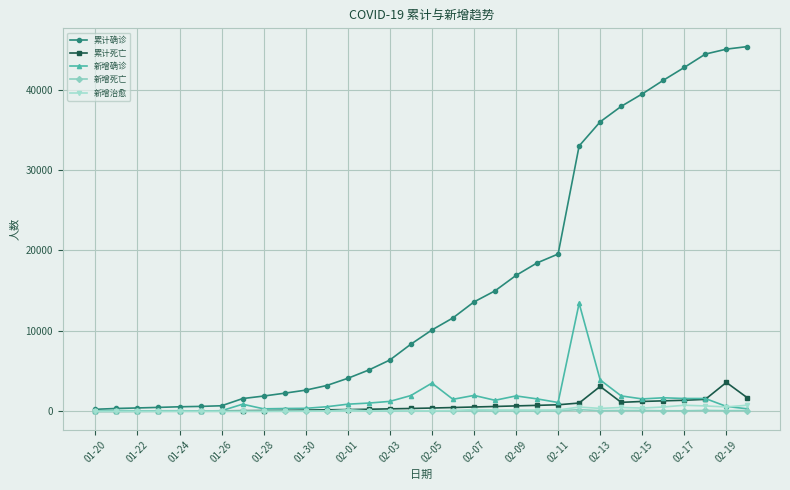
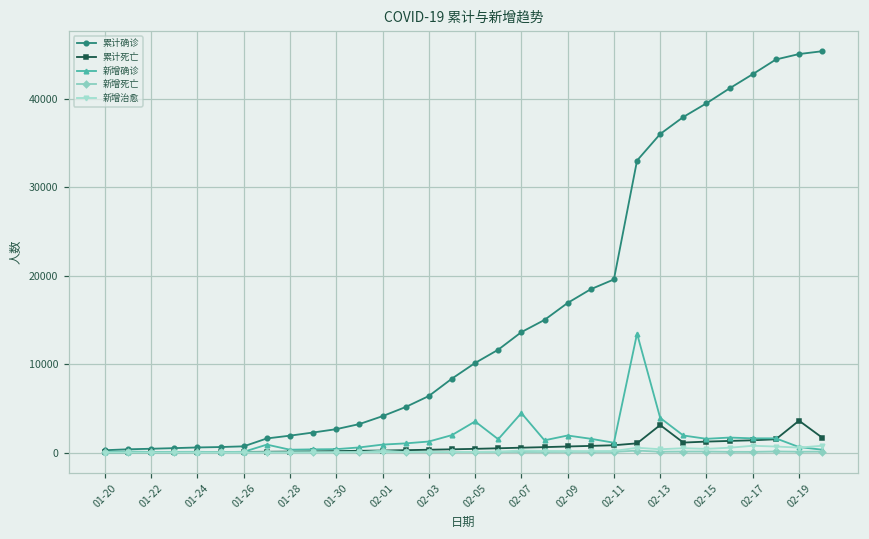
  {
    "累计确诊": {
      "01-22": 0,
      "01-24": 1000,
      "01-26": 1000,
      "01-28": 2000,
      "01-30": 3000,
      "02-01": 4000,
      "02-03": 6000,
      "02-05": 10000,
      "02-07": 14000,
      "02-09": 17000,
      "02-11": 20000,
      "02-13": 36000,
      "02-15": 39000,
      "02-17": 43000,
      "02-19": 45000
    },
    "累计死亡": {
      "02-05": 0,
      "02-09": 1000,
      "02-13": 3000,
      "02-15": 1000,
      "02-19": 4000
    },
    "新增确诊": {
      "02-01": 1000,
      "02-03": 1000,
      "02-05": 4000,
-     "02-07": 2000,
+     "02-07": 4000,
      "02-09": 2000,
      "02-13": 4000,
      "02-15": 2000
    }
  }
